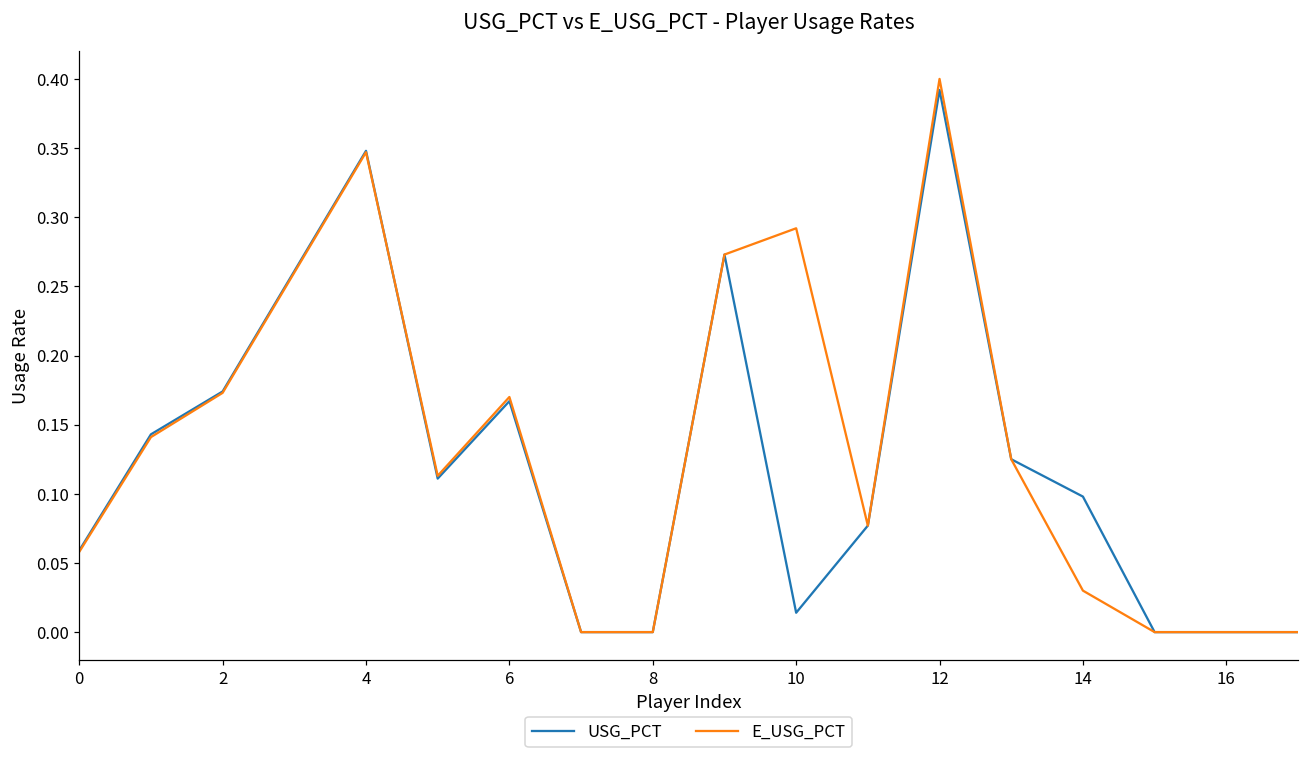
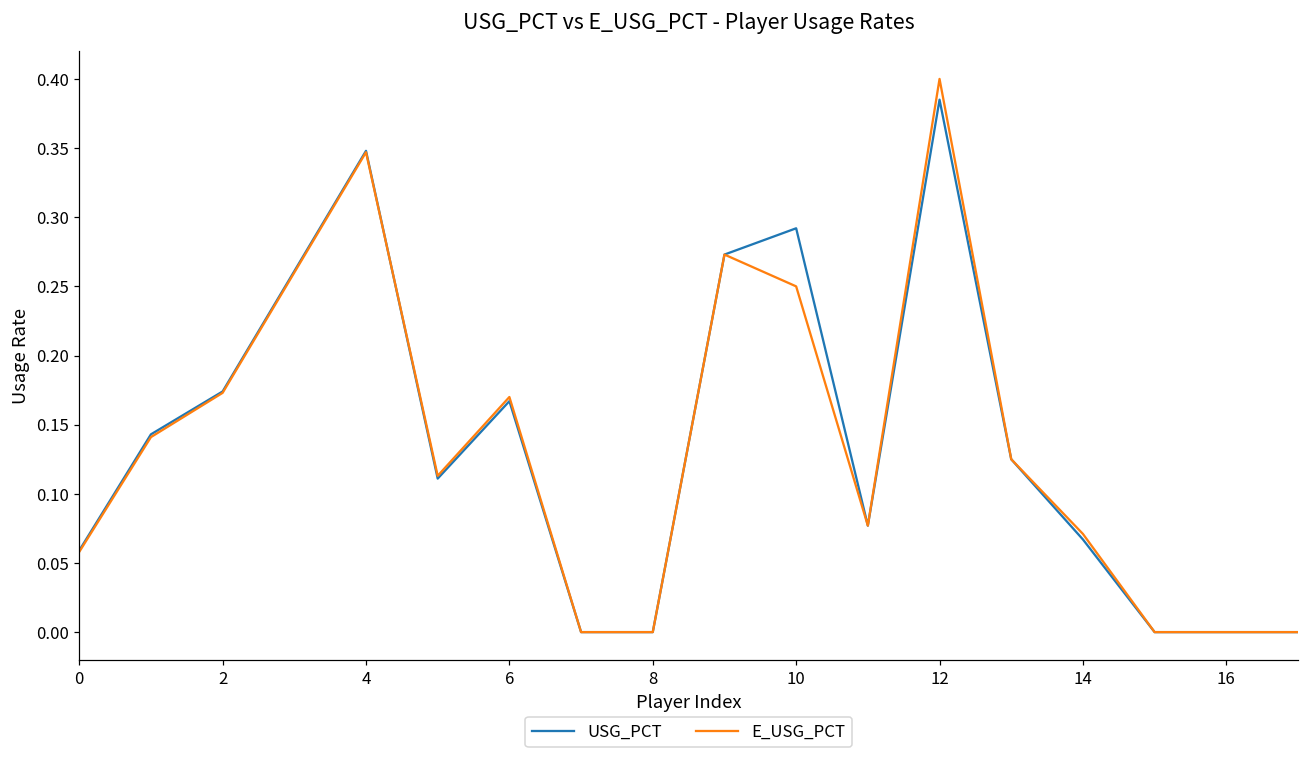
  {
    "USG_PCT": {
      "6": 0.167,
-     "10": 0.014,
-     "12": 0.392,
-     "14": 0.098
+     "10": 0.292,
+     "12": 0.385,
+     "14": 0.067
    },
    "E_USG_PCT": {
      "6": 0.170,
-     "10": 0.292,
+     "10": 0.250,
      "12": 0.400,
-     "14": 0.030
+     "14": 0.071
    }
  }
